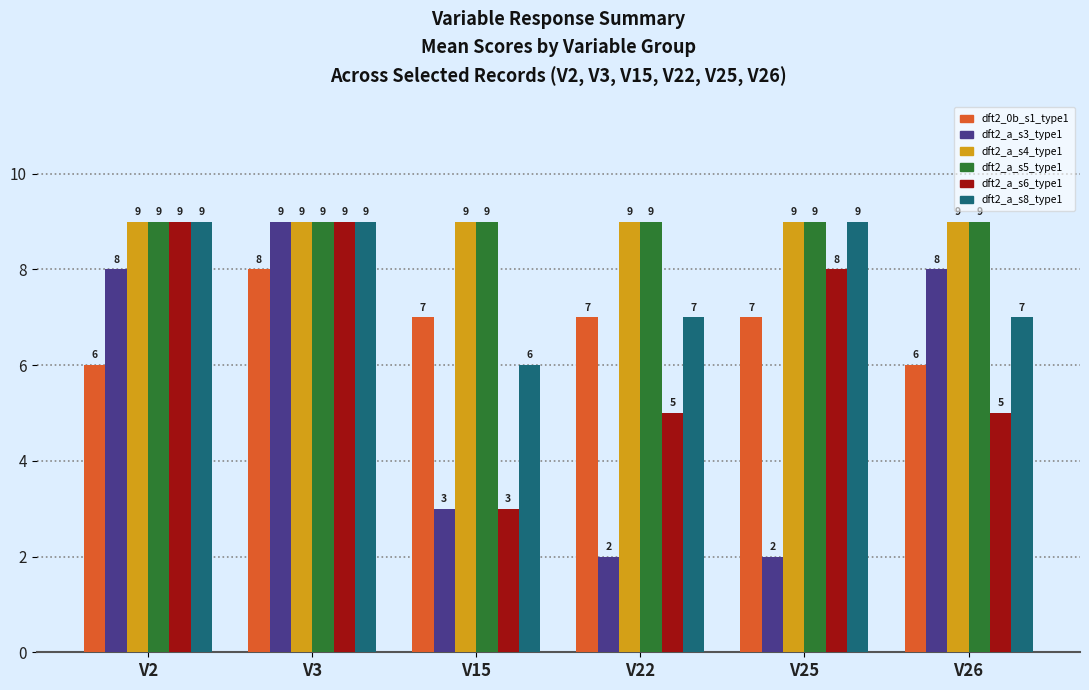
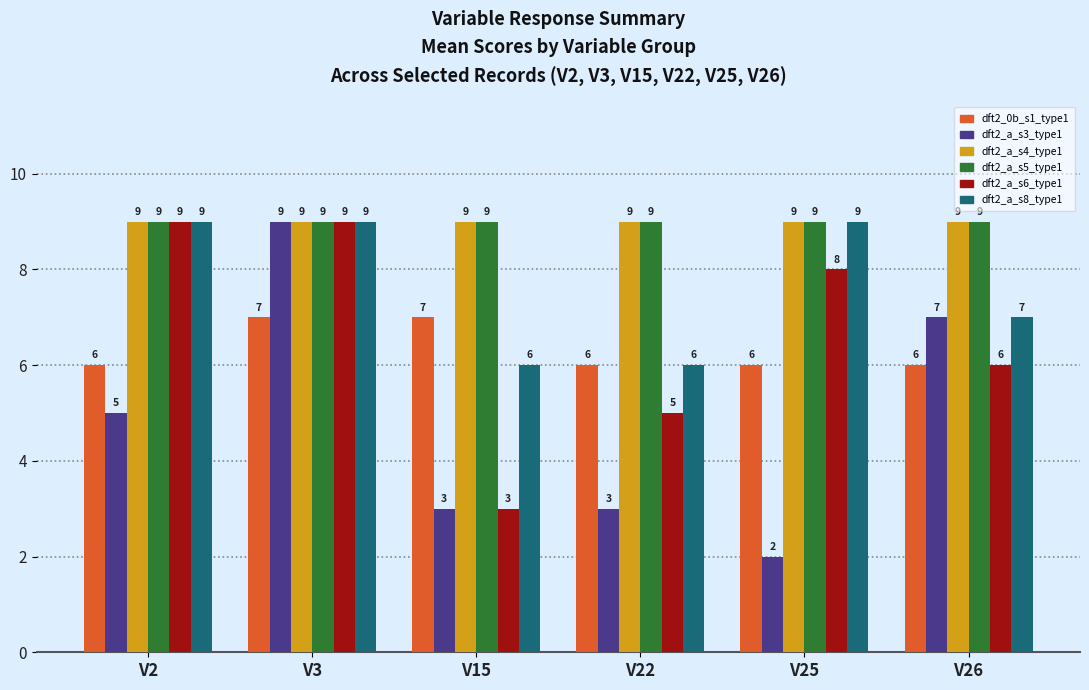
  {
    "dft2_0b_s1_type1": {
      "V2": 6,
-     "V3": 8,
+     "V3": 7,
      "V15": 7,
-     "V22": 7,
-     "V25": 7,
+     "V22": 6,
+     "V25": 6,
      "V26": 6
    },
    "dft2_a_s3_type1": {
-     "V2": 8,
+     "V2": 5,
      "V3": 9,
      "V15": 3,
-     "V22": 2,
+     "V22": 3,
      "V25": 2,
-     "V26": 8
+     "V26": 7
    },
    "dft2_a_s4_type1": {
      "V2": 9,
      "V3": 9,
      "V15": 9,
      "V22": 9,
      "V25": 9
    },
    "dft2_a_s5_type1": {
      "V2": 9,
      "V3": 9,
      "V15": 9,
      "V22": 9,
      "V25": 9
    },
    "dft2_a_s6_type1": {
      "V2": 9,
      "V3": 9,
      "V15": 3,
      "V22": 5,
      "V25": 8,
-     "V26": 5
+     "V26": 6
    },
    "dft2_a_s8_type1": {
      "V2": 9,
      "V3": 9,
      "V15": 6,
-     "V22": 7,
+     "V22": 6,
      "V25": 9,
      "V26": 7
    }
  }
